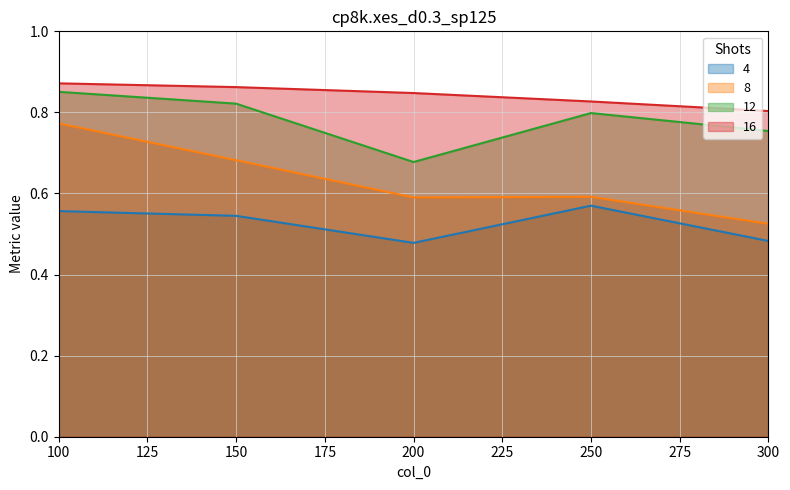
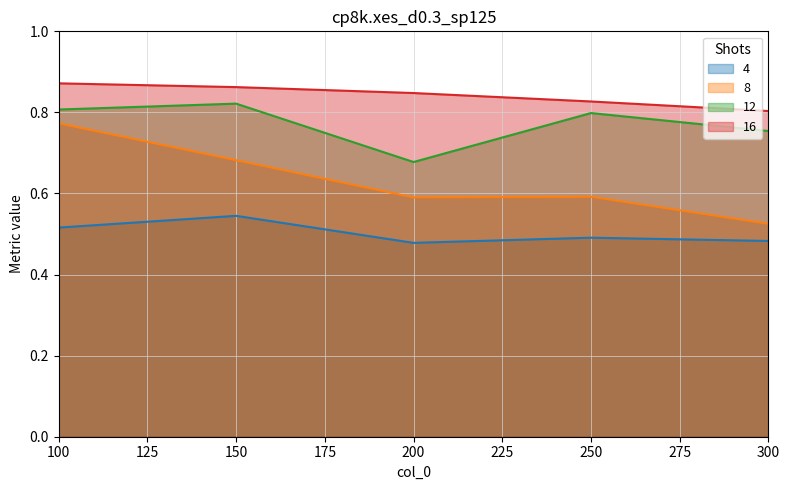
  {
    "4": {
-     "100": 0.56,
+     "100": 0.52,
      "150": 0.54,
      "200": 0.48,
-     "250": 0.57,
+     "250": 0.49,
      "300": 0.48
    },
    "12": {
-     "100": 0.85,
+     "100": 0.81,
      "150": 0.82,
      "200": 0.68,
      "250": 0.80,
      "300": 0.75
    }
  }
